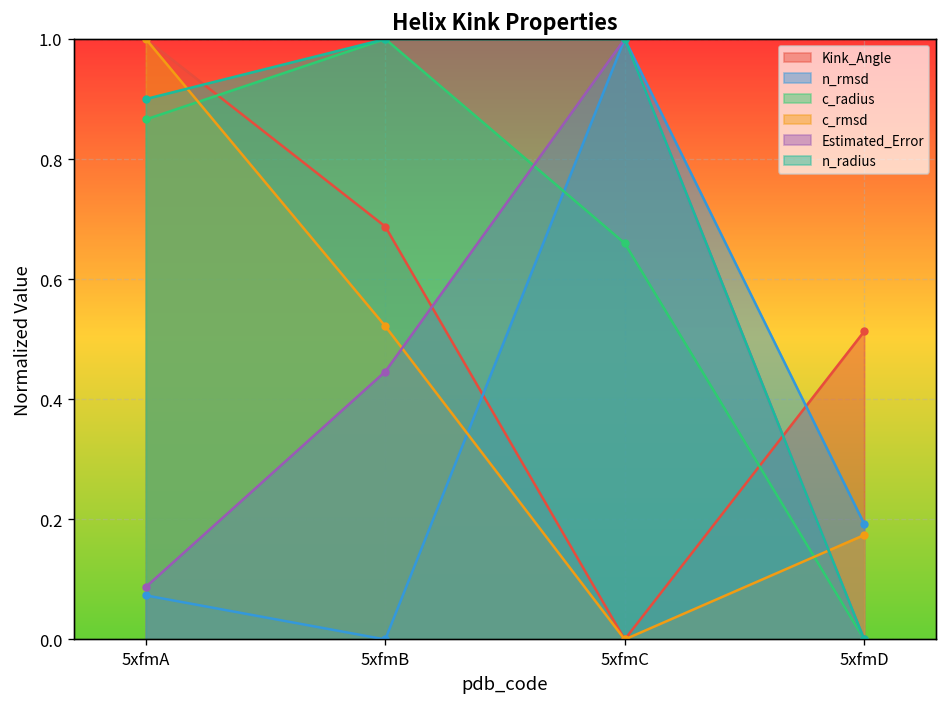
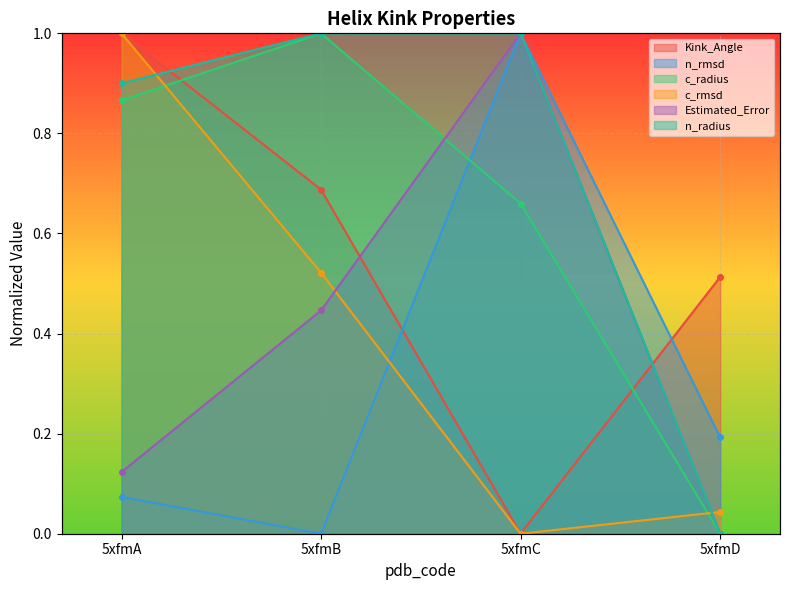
  {
    "Kink_Angle": {
      "5xfmB": 0.69,
      "5xfmD": 0.51
    },
    "c_rmsd": {
      "5xfmB": 0.52,
-     "5xfmD": 0.17
+     "5xfmD": 0.04
    },
    "Estimated_Error": {
-     "5xfmA": 0.09,
+     "5xfmA": 0.12,
      "5xfmB": 0.45
    }
  }
